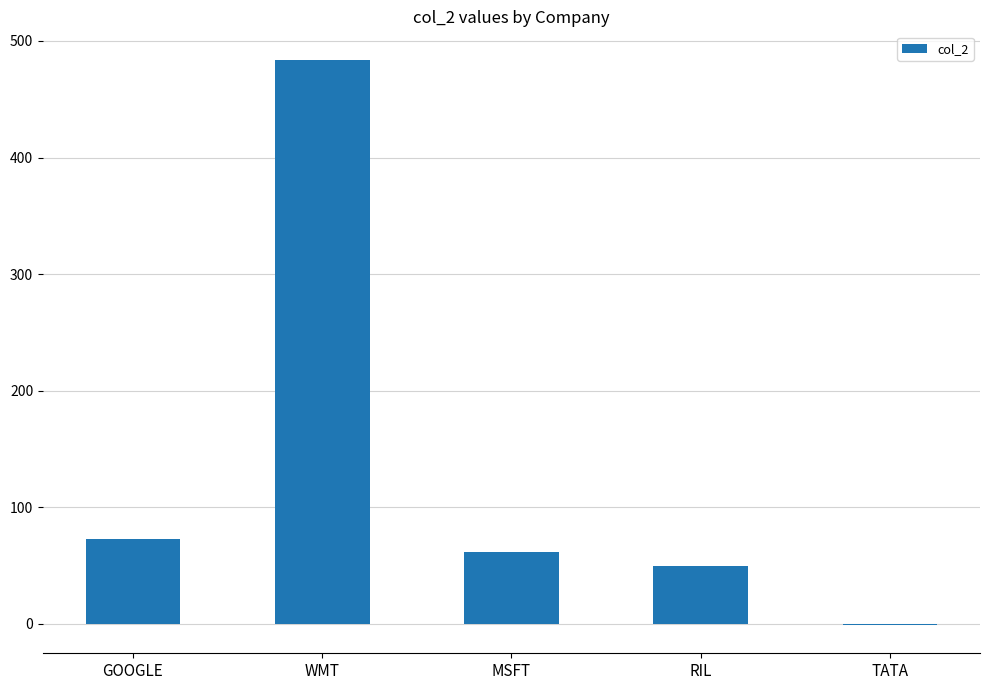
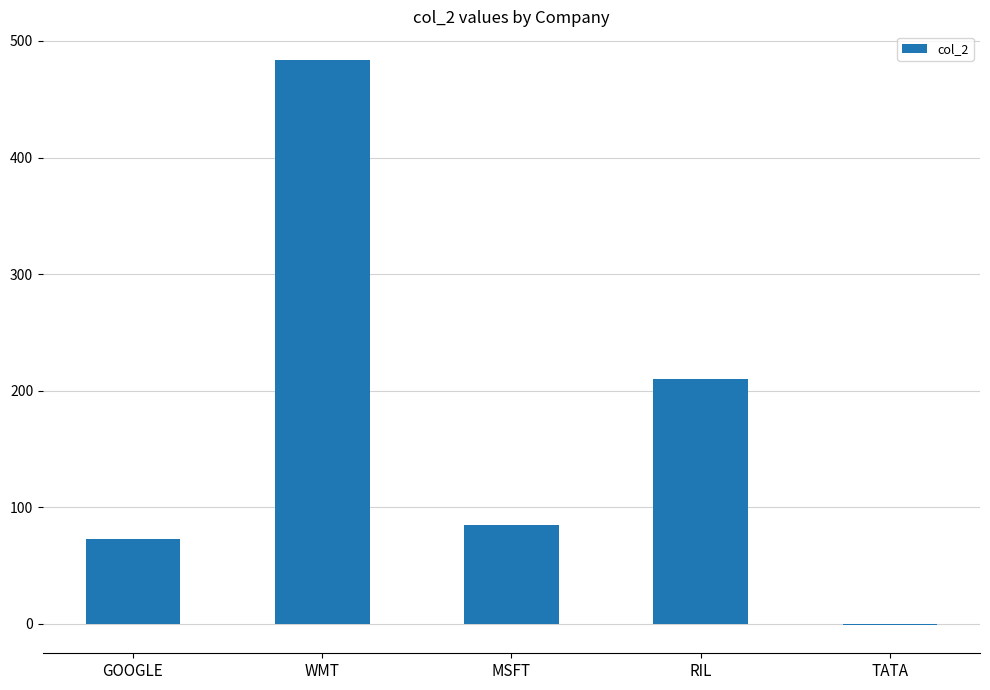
  {
    "GOOGLE": 73,
    "WMT": 484,
-   "MSFT": 62,
-   "RIL": 50
+   "MSFT": 85,
+   "RIL": 210
  }
